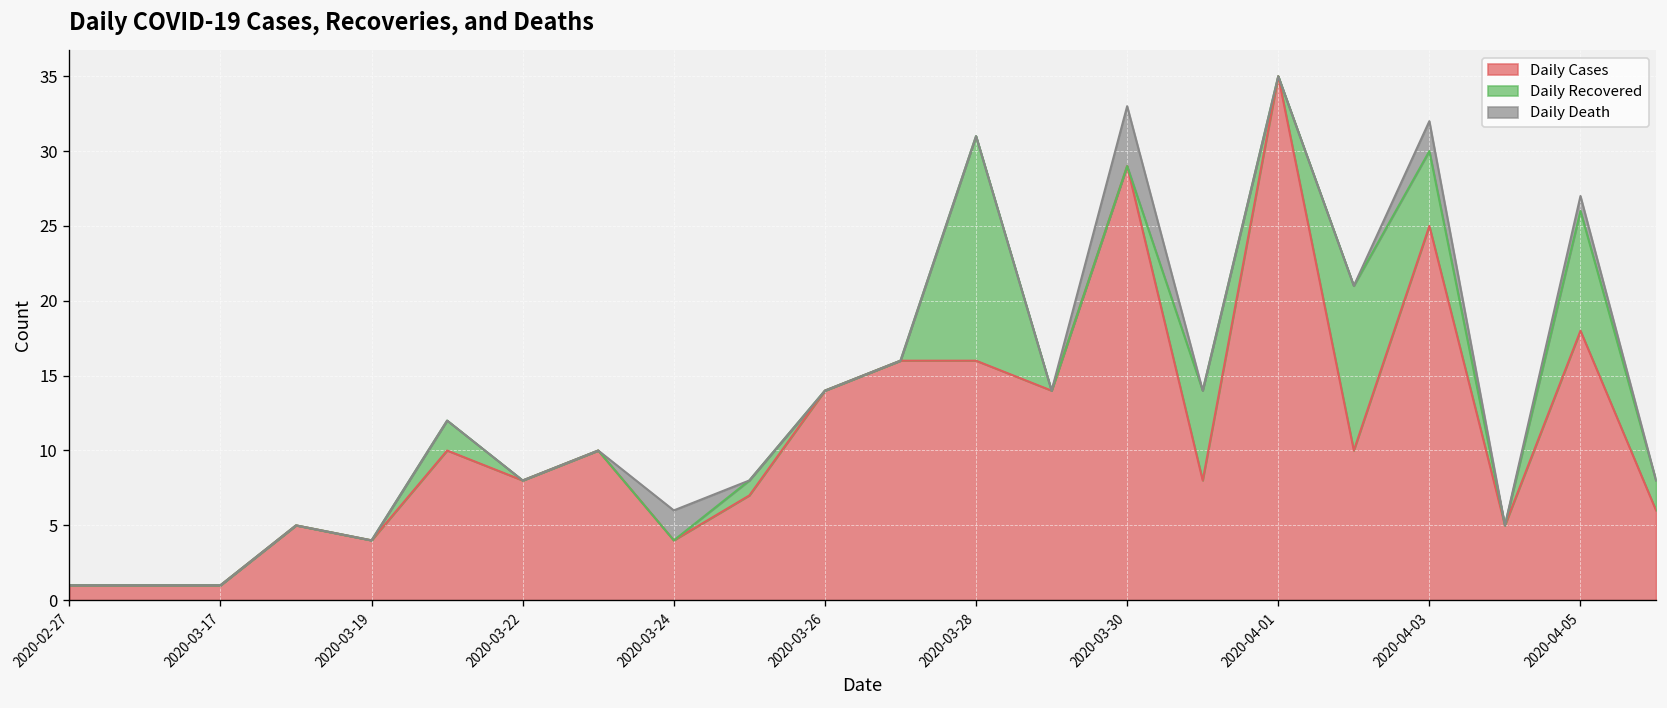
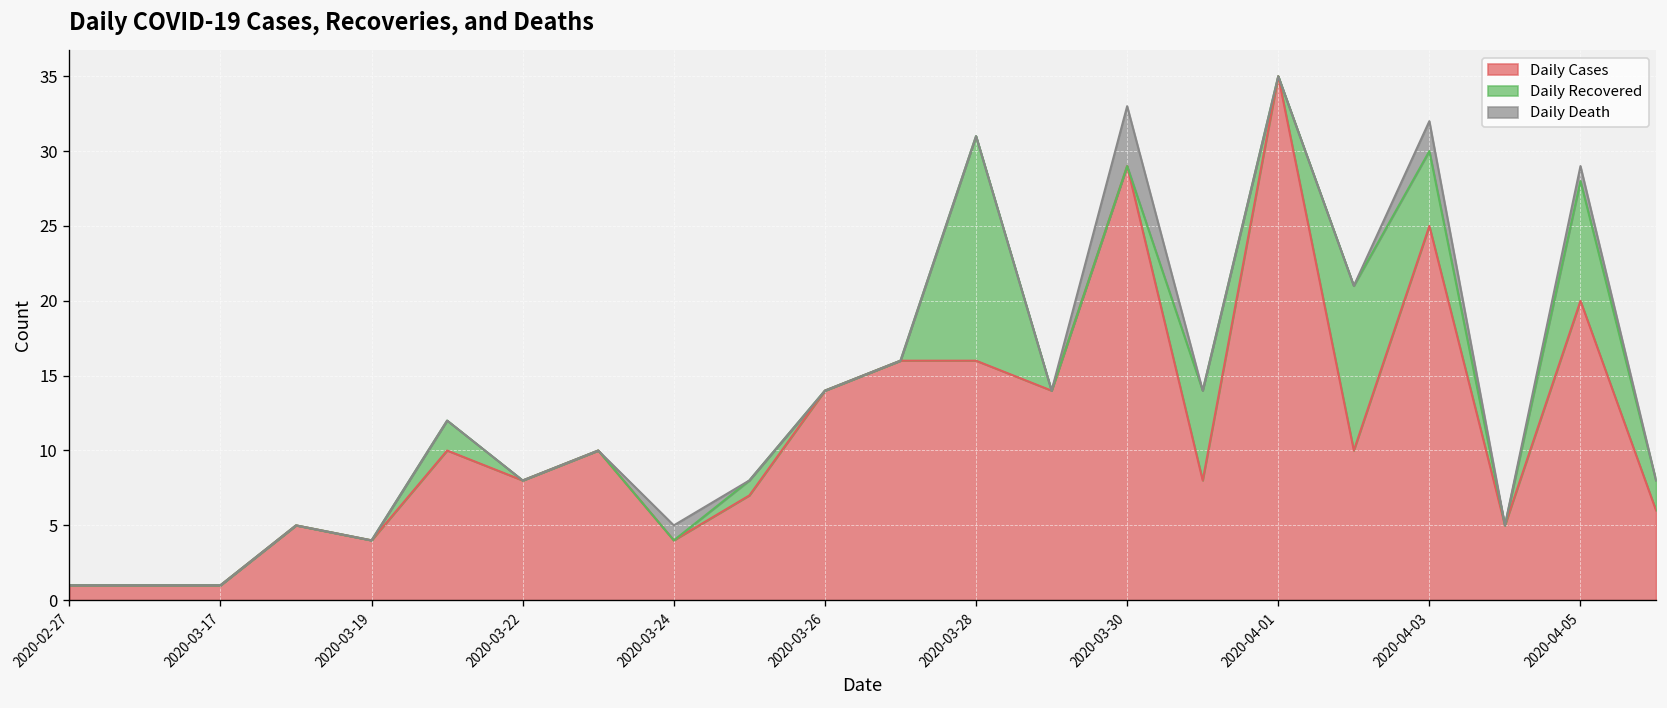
  {
    "Daily Cases": {
      "2020-03-28": 16,
      "2020-04-03": 25,
-     "2020-04-05": 18
+     "2020-04-05": 20
    },
    "Daily Recovered": {
      "2020-04-03": 5,
      "2020-04-05": 8
    },
    "Daily Death": {
-     "2020-03-24": 2,
+     "2020-03-24": 1,
      "2020-03-30": 4,
      "2020-04-03": 2,
      "2020-04-05": 1
    }
  }
